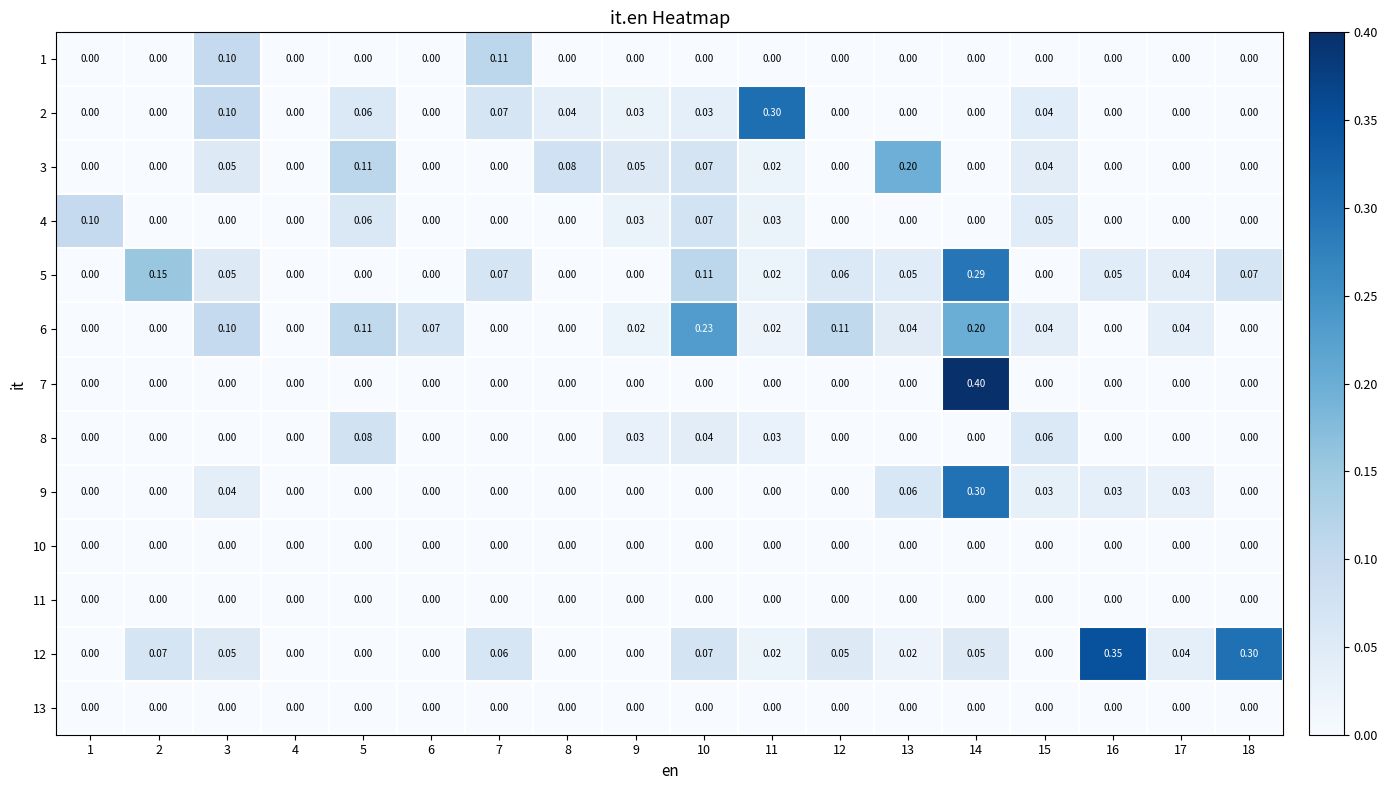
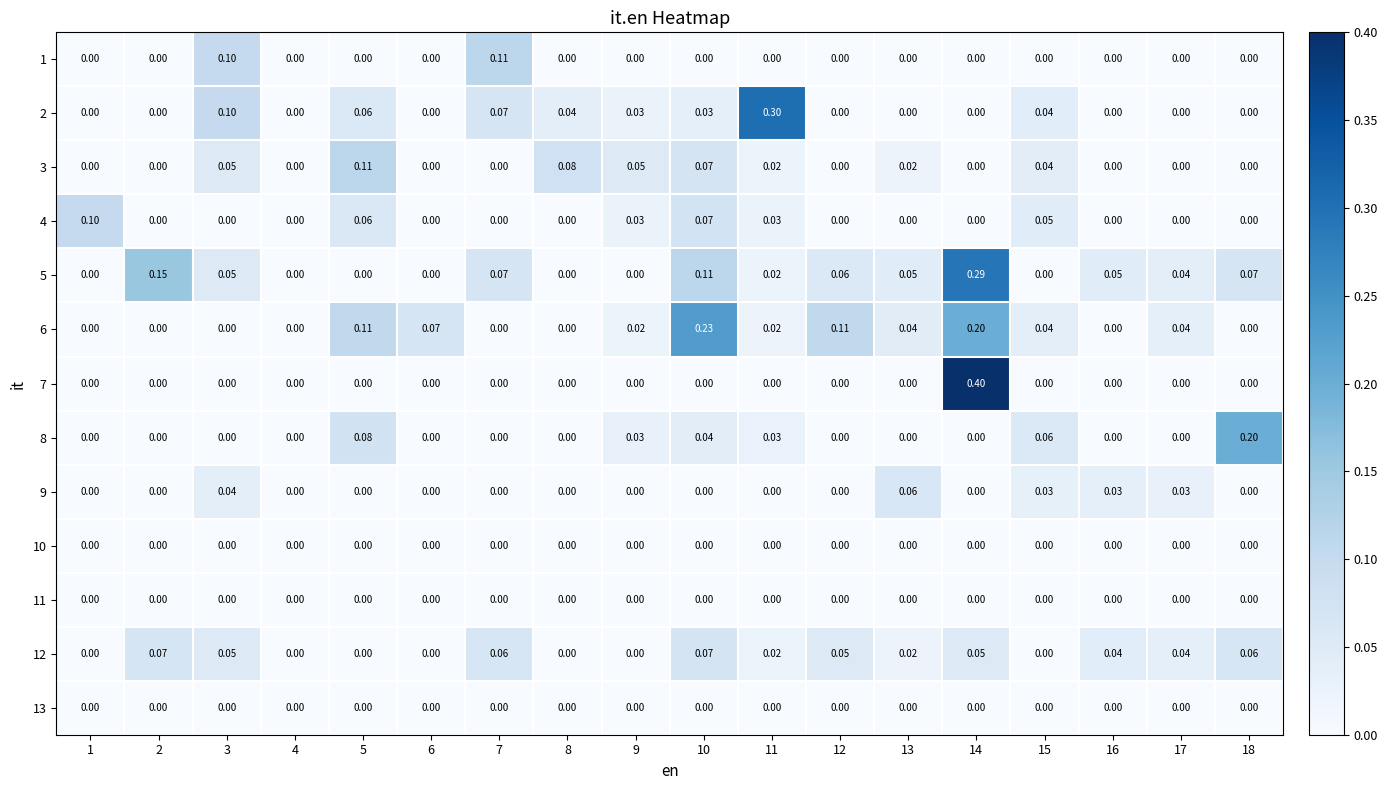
  {
    "3": {
      "1": 0.00,
      "2": 0.00,
      "3": 0.05,
      "4": 0.00,
      "5": 0.11,
      "6": 0.00,
      "7": 0.00,
      "8": 0.08,
      "9": 0.05,
      "10": 0.07,
      "11": 0.02,
      "12": 0.00,
-     "13": 0.20,
+     "13": 0.02,
      "14": 0.00,
      "15": 0.04,
      "16": 0.00,
      "17": 0.00,
      "18": 0.00
    },
    "6": {
      "1": 0.00,
      "2": 0.00,
-     "3": 0.10,
+     "3": 0.00,
      "4": 0.00,
      "5": 0.11,
      "6": 0.07,
      "7": 0.00,
      "8": 0.00,
      "9": 0.02,
      "10": 0.23,
      "11": 0.02,
      "12": 0.11,
      "13": 0.04,
      "14": 0.20,
      "15": 0.04,
      "16": 0.00,
      "17": 0.04,
      "18": 0.00
    },
    "8": {
      "1": 0.00,
      "2": 0.00,
      "3": 0.00,
      "4": 0.00,
      "5": 0.08,
      "6": 0.00,
      "7": 0.00,
      "8": 0.00,
      "9": 0.03,
      "10": 0.04,
      "11": 0.03,
      "12": 0.00,
      "13": 0.00,
      "14": 0.00,
      "15": 0.06,
      "16": 0.00,
      "17": 0.00,
-     "18": 0.00
+     "18": 0.20
    },
    "9": {
      "1": 0.00,
      "2": 0.00,
      "3": 0.04,
      "4": 0.00,
      "5": 0.00,
      "6": 0.00,
      "7": 0.00,
      "8": 0.00,
      "9": 0.00,
      "10": 0.00,
      "11": 0.00,
      "12": 0.00,
      "13": 0.06,
-     "14": 0.30,
+     "14": 0.00,
      "15": 0.03,
      "16": 0.03,
      "17": 0.03,
      "18": 0.00
    },
    "12": {
      "1": 0.00,
      "2": 0.07,
      "3": 0.05,
      "4": 0.00,
      "5": 0.00,
      "6": 0.00,
      "7": 0.06,
      "8": 0.00,
      "9": 0.00,
      "10": 0.07,
      "11": 0.02,
      "12": 0.05,
      "13": 0.02,
      "14": 0.05,
      "15": 0.00,
-     "16": 0.35,
+     "16": 0.04,
      "17": 0.04,
-     "18": 0.30
+     "18": 0.06
    }
  }
